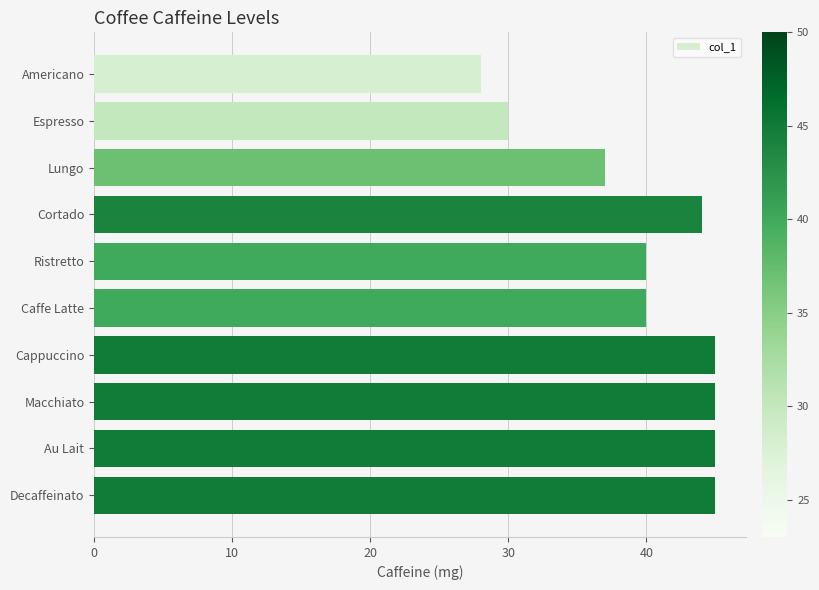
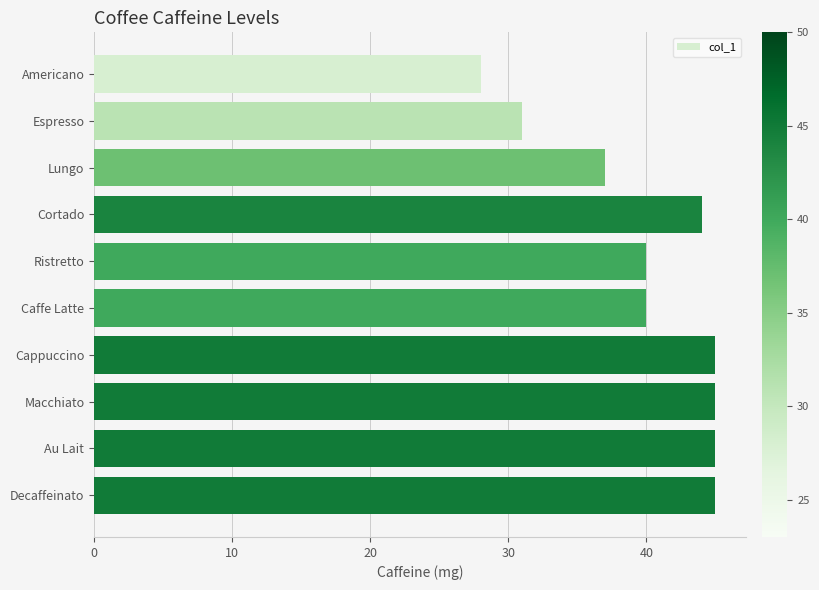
  {
    "Americano": 28,
-   "Espresso": 30,
+   "Espresso": 31,
    "Lungo": 37,
    "Cortado": 44,
    "Ristretto": 40,
    "Caffe Latte": 40,
    "Cappuccino": 45,
    "Macchiato": 45,
    "Au Lait": 45,
    "Decaffeinato": 45
  }
